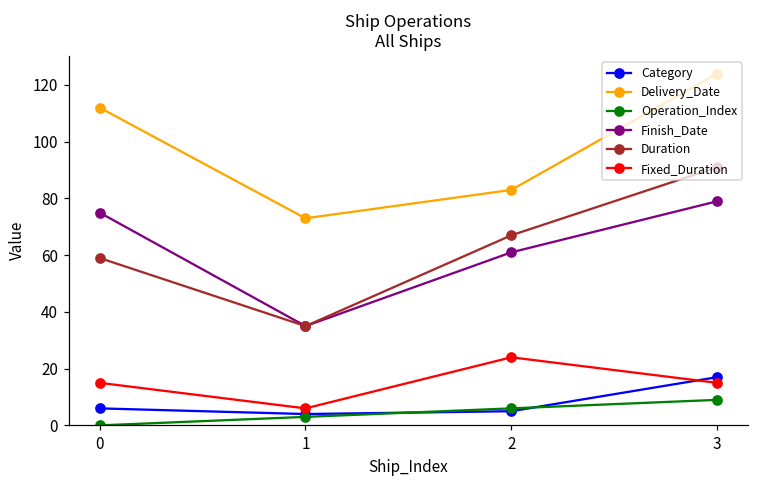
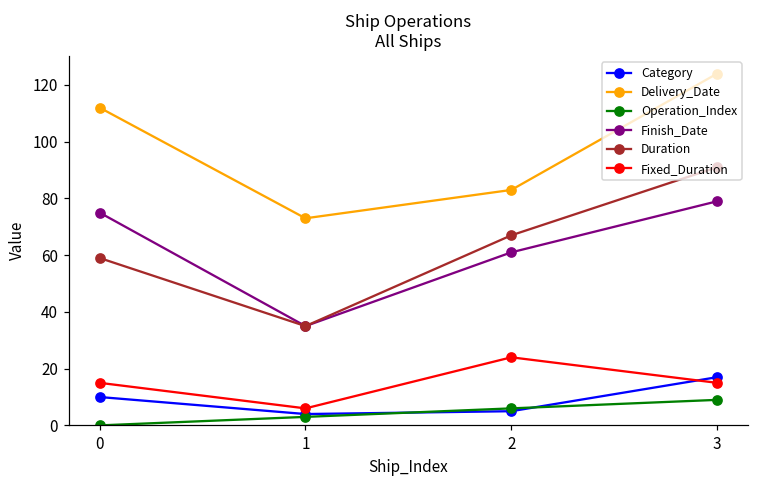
  {
    "Category": {
-     "0": 6,
+     "0": 10,
      "1": 4,
      "2": 5,
      "3": 17
    },
    "Delivery_Date": {
      "0": 112,
      "1": 73,
      "2": 83
    },
    "Operation_Index": {
      "0": 0,
      "1": 3,
      "2": 6,
      "3": 9
    },
    "Finish_Date": {
      "0": 75,
      "2": 61,
      "3": 79
    },
    "Duration": {
      "0": 59,
      "2": 67
    },
    "Fixed_Duration": {
      "0": 15,
      "1": 6,
      "2": 24,
      "3": 15
    }
  }
